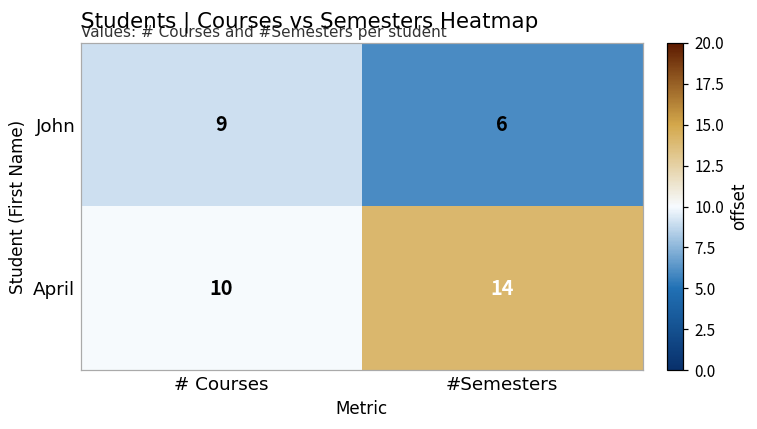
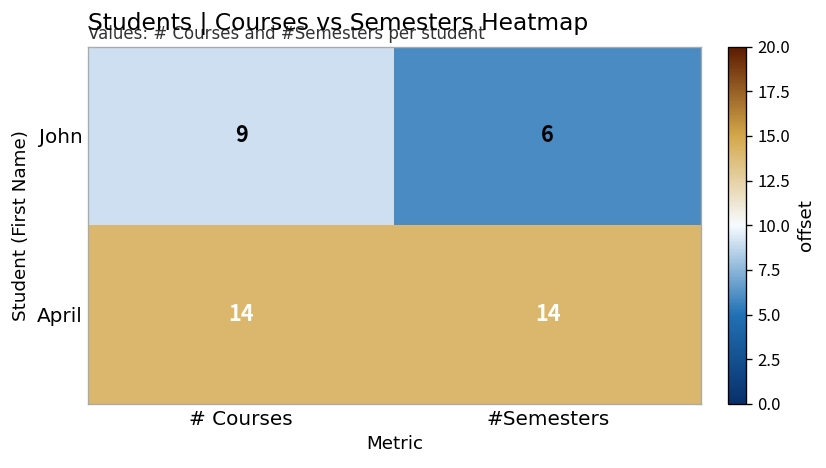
  {
    "John": {
      "# Courses": 9,
      "#Semesters": 6
    },
    "April": {
-     "# Courses": 10,
+     "# Courses": 14,
      "#Semesters": 14
    }
  }
